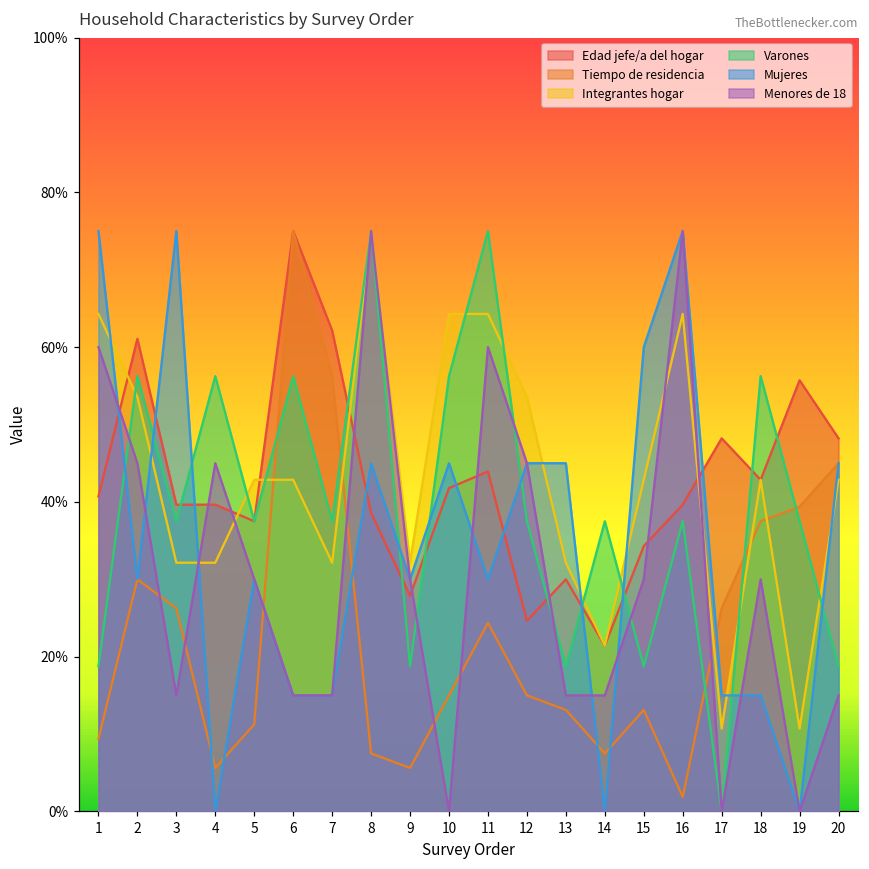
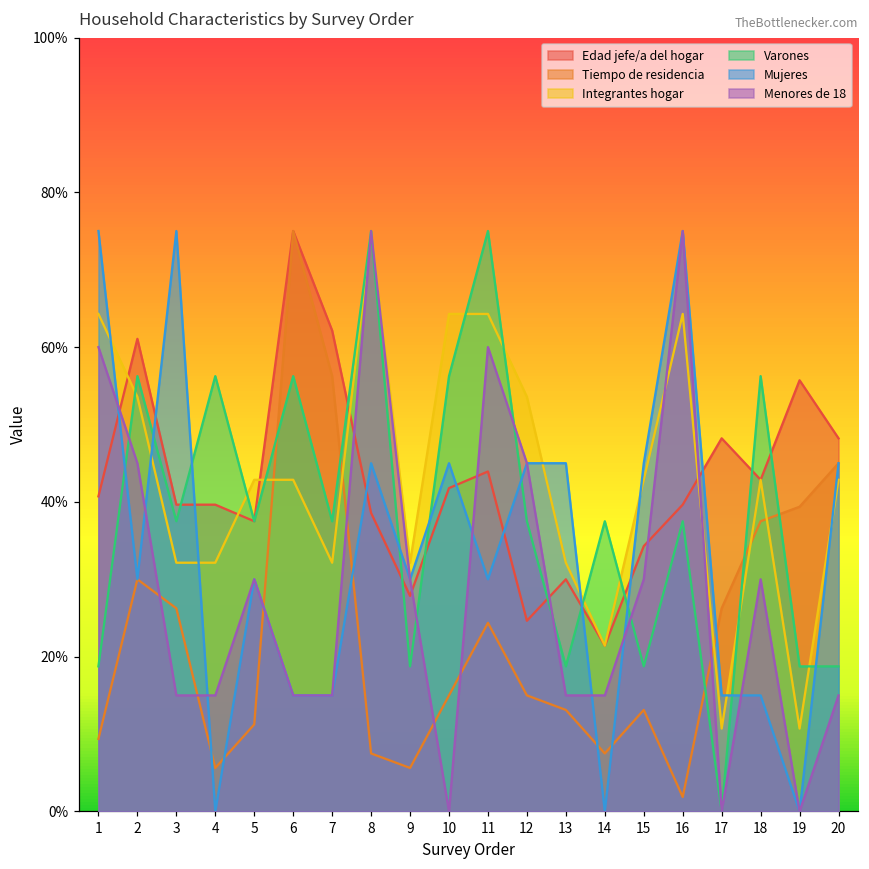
  {
    "Integrantes hogar": {
      "1": "64%",
      "2": "54%",
      "3": "32%",
      "4": "32%",
      "5": "43%",
      "6": "43%",
      "7": "32%",
      "9": "32%",
      "10": "64%",
      "11": "64%",
      "12": "54%",
      "13": "32%",
      "15": "43%",
      "16": "64%",
      "17": "11%",
      "19": "11%",
      "20": "43%"
    },
    "Varones": {
      "1": "19%",
      "2": "56%",
      "3": "38%",
      "4": "56%",
      "6": "56%",
      "7": "38%",
      "9": "19%",
      "10": "56%",
      "11": "75%",
      "12": "38%",
      "13": "19%",
      "14": "38%",
      "15": "19%",
      "16": "38%",
      "18": "56%",
-     "19": "38%",
+     "19": "19%",
      "20": "19%"
    },
    "Mujeres": {
      "1": "75%",
      "3": "75%",
      "4": "0%",
      "8": "45%",
      "10": "45%",
      "11": "30%",
      "13": "45%",
      "14": "0%",
-     "15": "60%",
+     "15": "45%",
      "17": "15%",
      "18": "15%"
    },
    "Menores de 18": {
      "1": "60%",
      "2": "45%",
      "3": "15%",
-     "4": "45%",
+     "4": "15%",
      "10": "0%",
      "11": "60%",
      "13": "15%",
      "14": "15%",
      "15": "30%",
      "18": "30%",
      "20": "15%"
    }
  }
